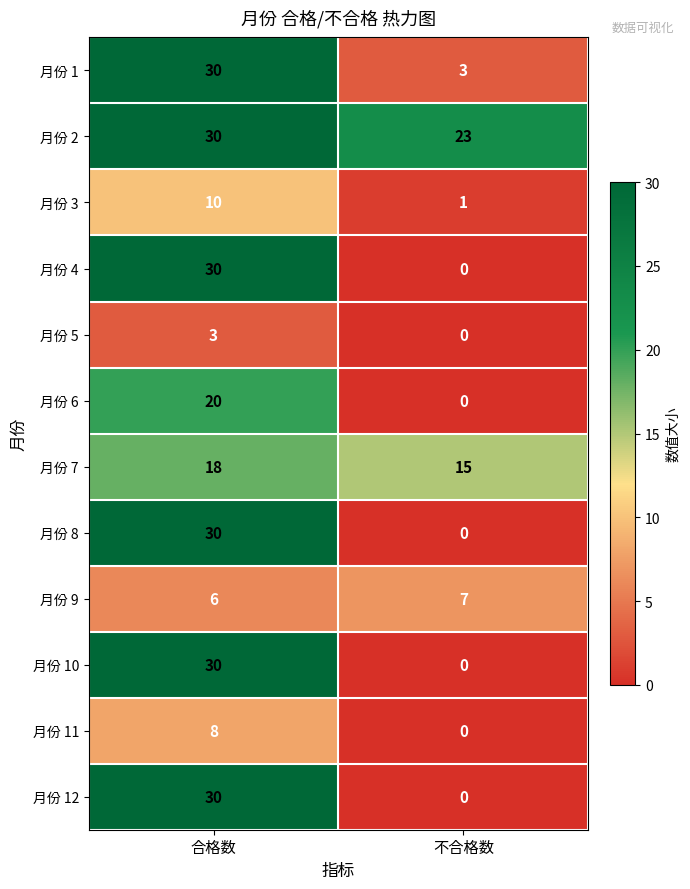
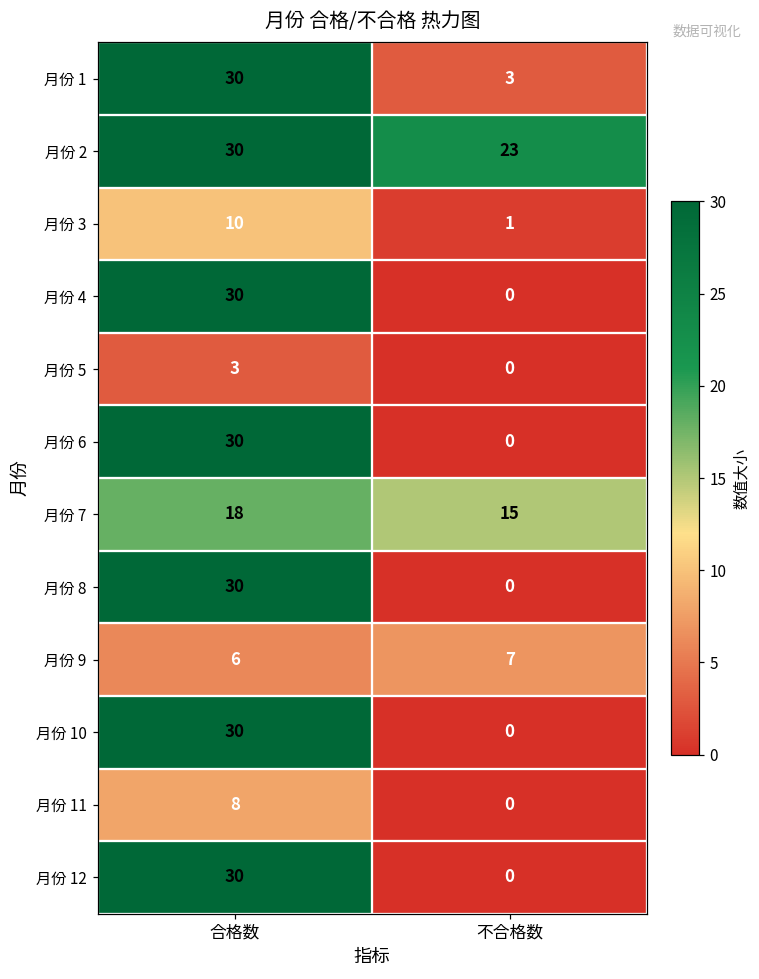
  {
    "月份 1": {
      "合格数": 30,
      "不合格数": 3
    },
    "月份 2": {
      "合格数": 30,
      "不合格数": 23
    },
    "月份 3": {
      "合格数": 10,
      "不合格数": 1
    },
    "月份 4": {
      "合格数": 30,
      "不合格数": 0
    },
    "月份 5": {
      "合格数": 3,
      "不合格数": 0
    },
    "月份 6": {
-     "合格数": 20,
+     "合格数": 30,
      "不合格数": 0
    },
    "月份 7": {
      "合格数": 18,
      "不合格数": 15
    },
    "月份 8": {
      "合格数": 30,
      "不合格数": 0
    },
    "月份 9": {
      "合格数": 6,
      "不合格数": 7
    },
    "月份 10": {
      "合格数": 30,
      "不合格数": 0
    },
    "月份 11": {
      "合格数": 8,
      "不合格数": 0
    },
    "月份 12": {
      "合格数": 30,
      "不合格数": 0
    }
  }
